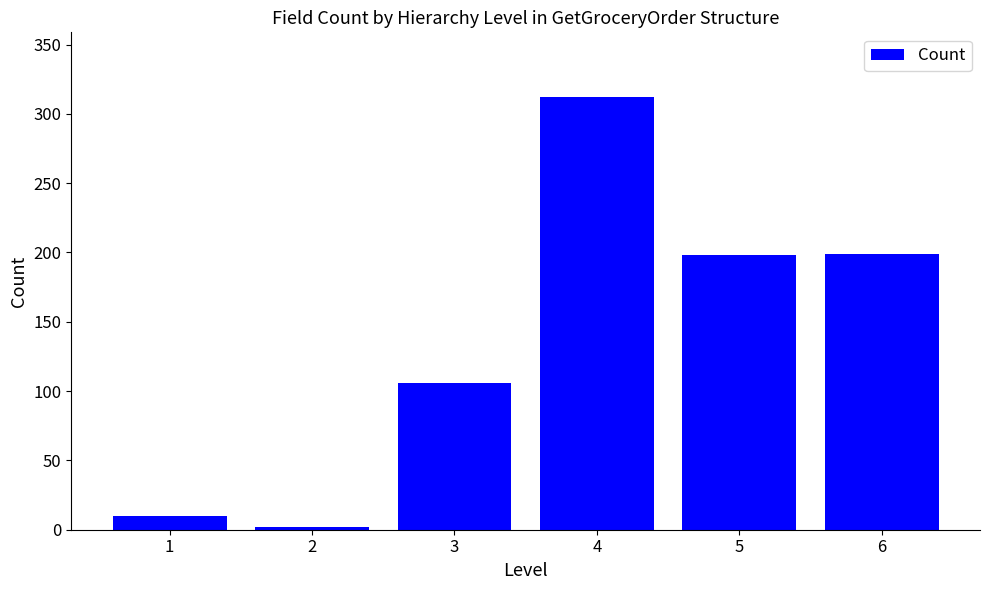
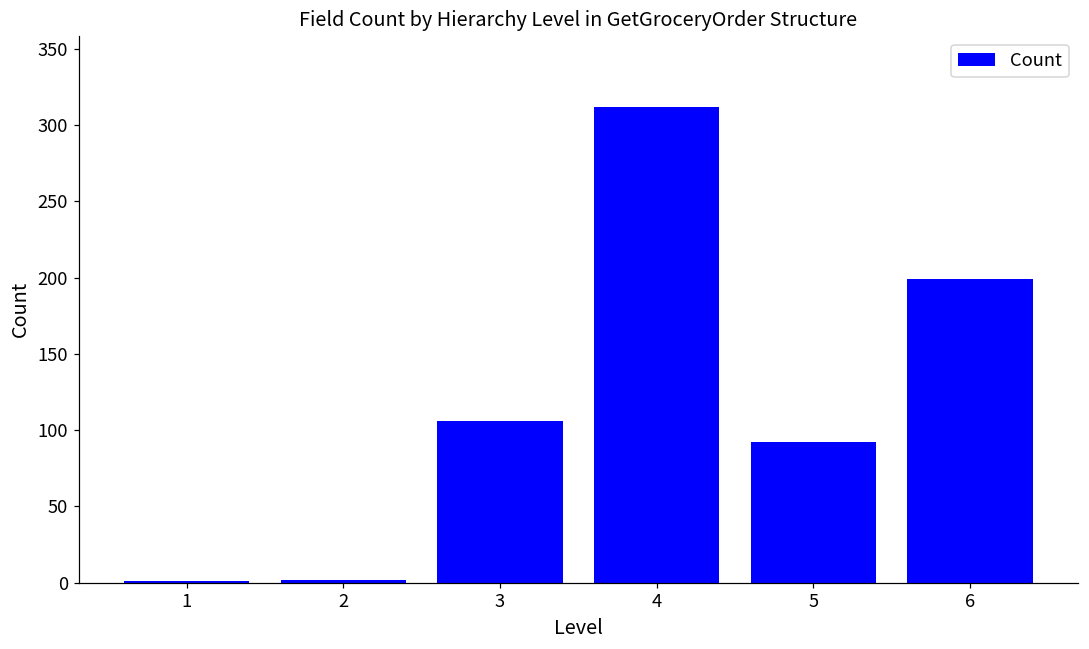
  {
-   "1": 10,
+   "1": 1,
    "2": 2,
    "3": 106,
    "4": 312,
-   "5": 198,
+   "5": 92,
    "6": 199
  }
